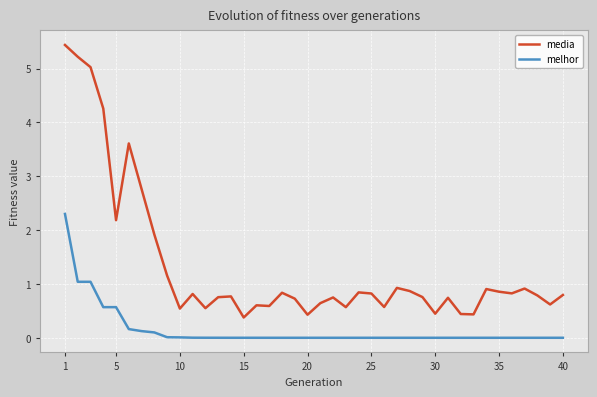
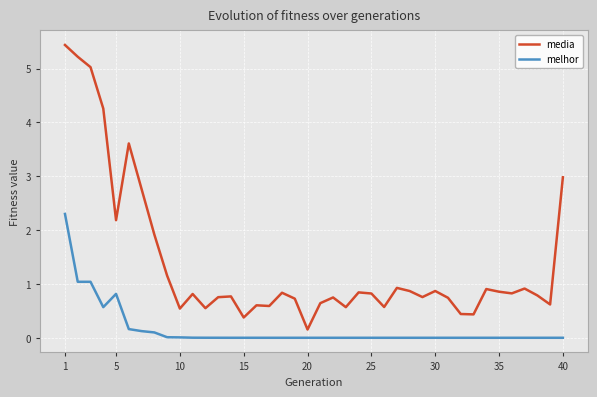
  {
    "media": {
      "1": 5.4,
      "5": 2.2,
      "10": 0.5,
      "15": 0.4,
-     "20": 0.4,
+     "20": 0.2,
      "25": 0.8,
-     "30": 0.4,
+     "30": 0.9,
      "35": 0.9,
-     "40": 0.8
+     "40": 3.0
    },
    "melhor": {
      "1": 2.3,
-     "5": 0.6,
+     "5": 0.8,
      "10": 0.0,
      "15": 0.0,
      "20": 0.0,
      "25": 0.0,
      "30": 0.0,
      "35": 0.0,
      "40": 0.0
    }
  }
